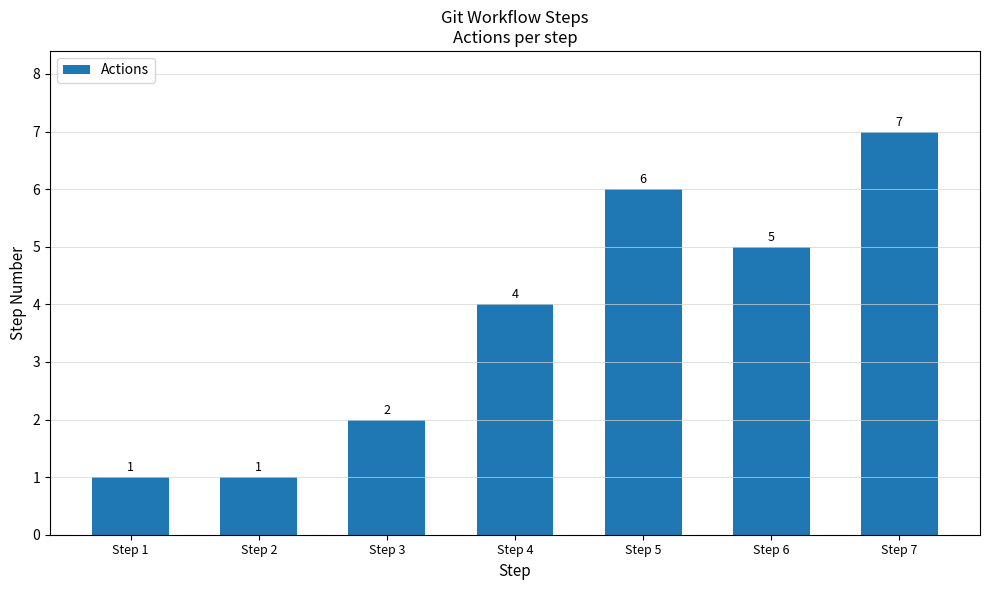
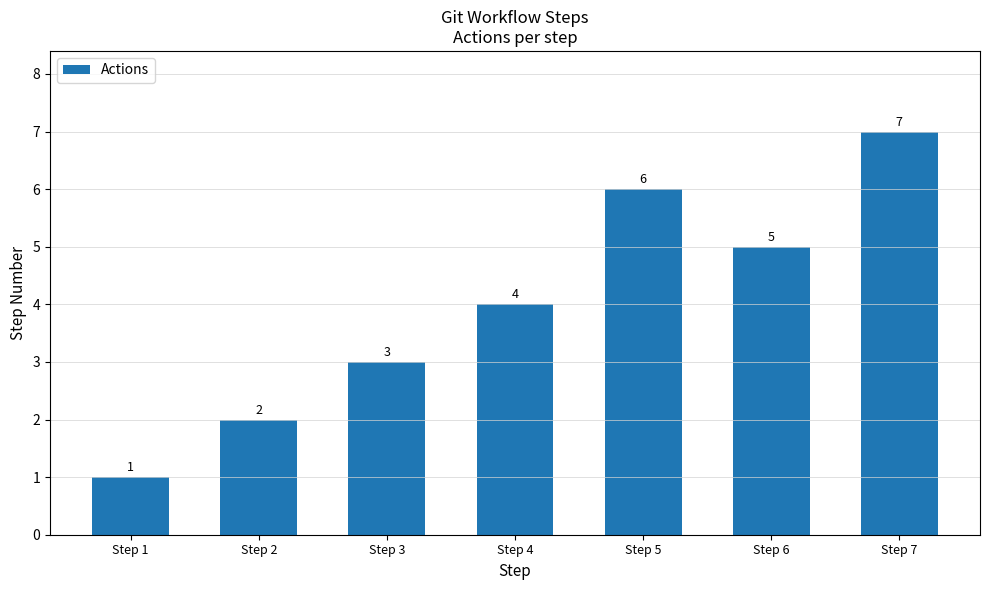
  {
    "Step 1": 1,
-   "Step 2": 1,
-   "Step 3": 2,
+   "Step 2": 2,
+   "Step 3": 3,
    "Step 4": 4,
    "Step 5": 6,
    "Step 6": 5,
    "Step 7": 7
  }
